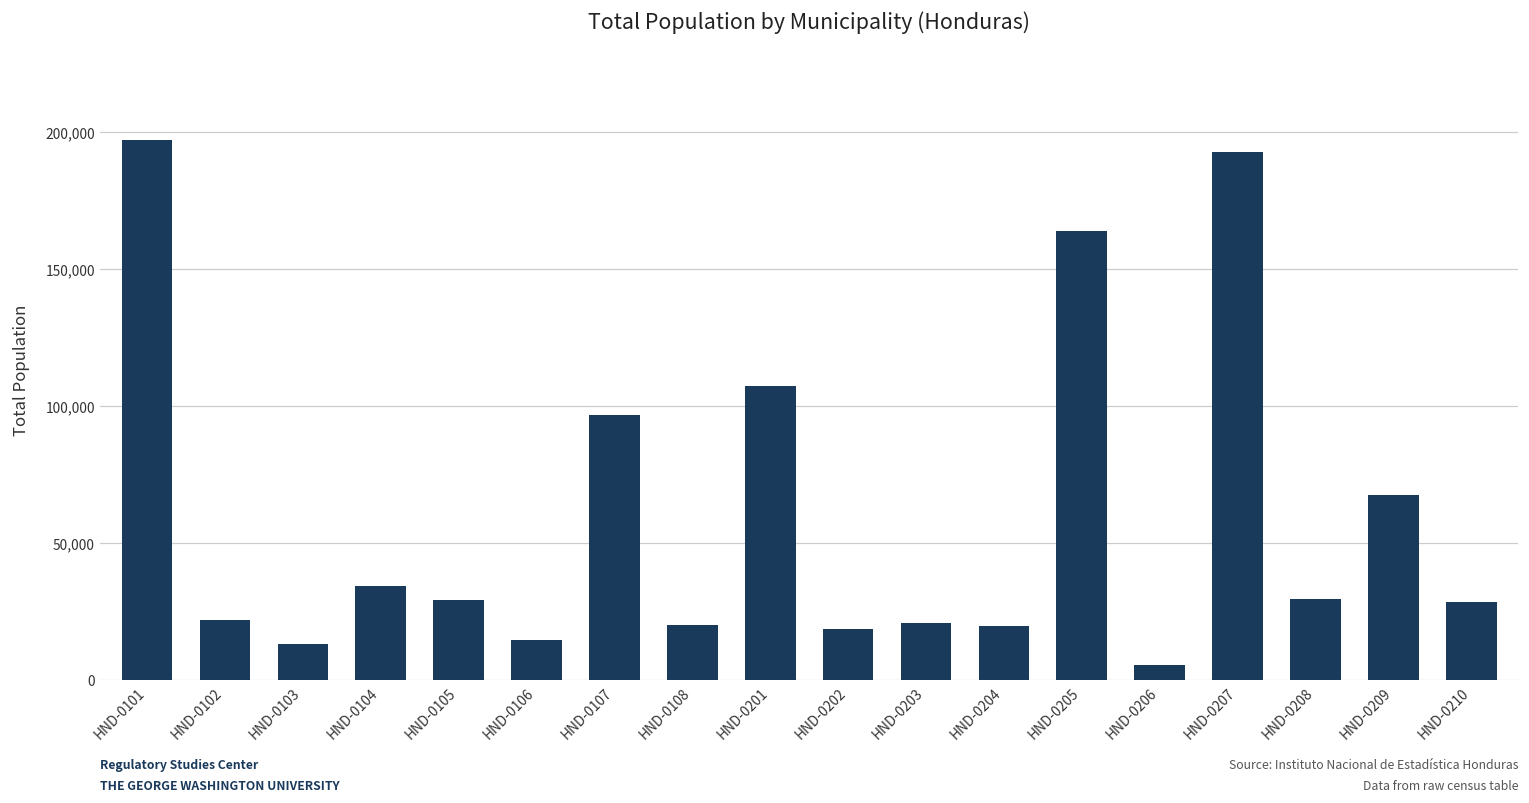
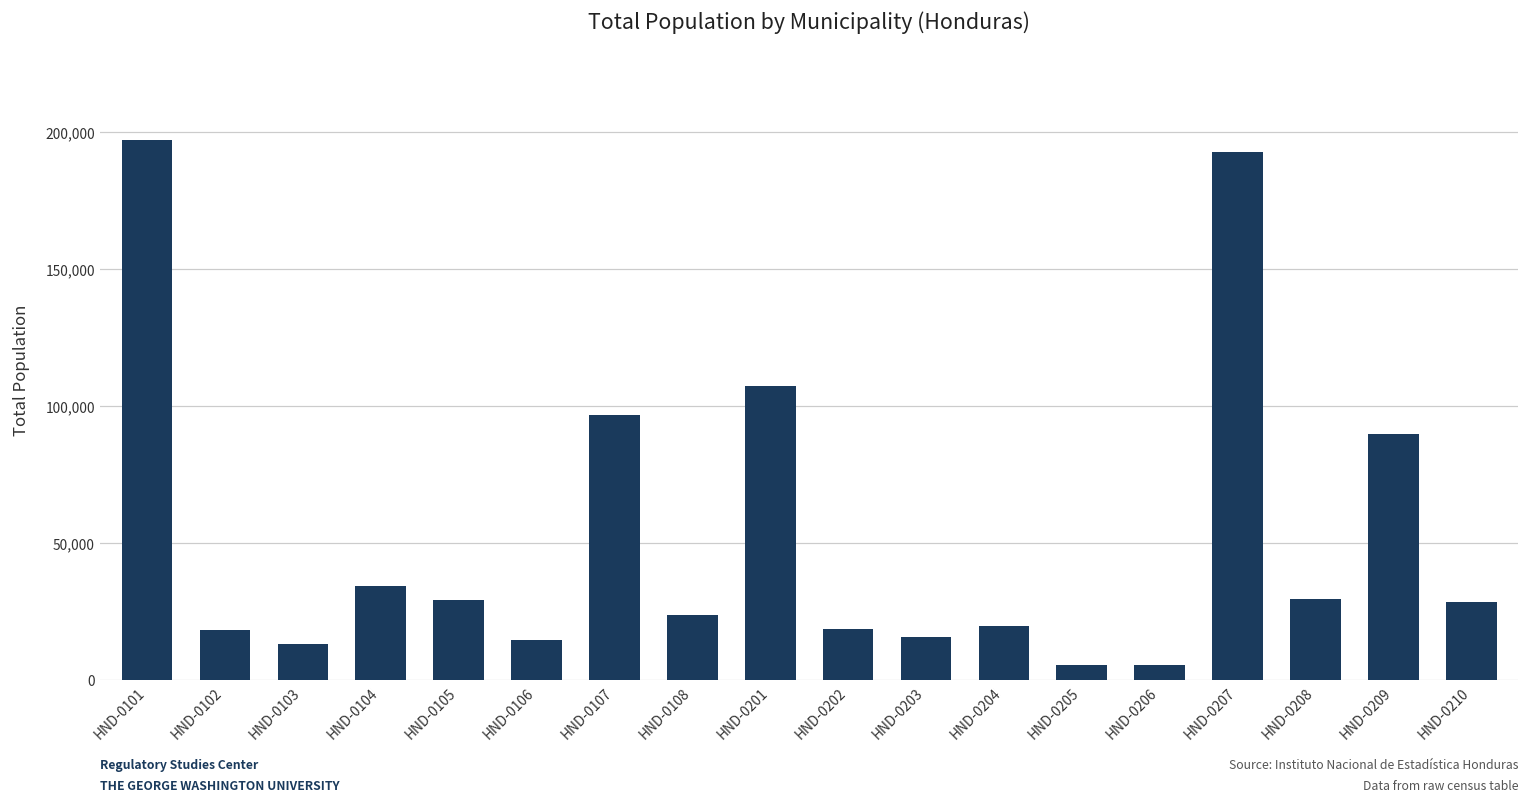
  {
    "HND-0101": "197,000",
-   "HND-0102": "22,000",
+   "HND-0102": "18,000",
    "HND-0103": "13,000",
    "HND-0104": "34,000",
    "HND-0105": "29,000",
    "HND-0106": "15,000",
    "HND-0107": "97,000",
-   "HND-0108": "20,000",
+   "HND-0108": "24,000",
    "HND-0201": "107,000",
    "HND-0202": "19,000",
-   "HND-0203": "21,000",
+   "HND-0203": "16,000",
    "HND-0204": "20,000",
-   "HND-0205": "164,000",
+   "HND-0205": "5,000",
    "HND-0206": "5,000",
    "HND-0207": "193,000",
    "HND-0208": "30,000",
-   "HND-0209": "67,000",
+   "HND-0209": "90,000",
    "HND-0210": "28,000"
  }
